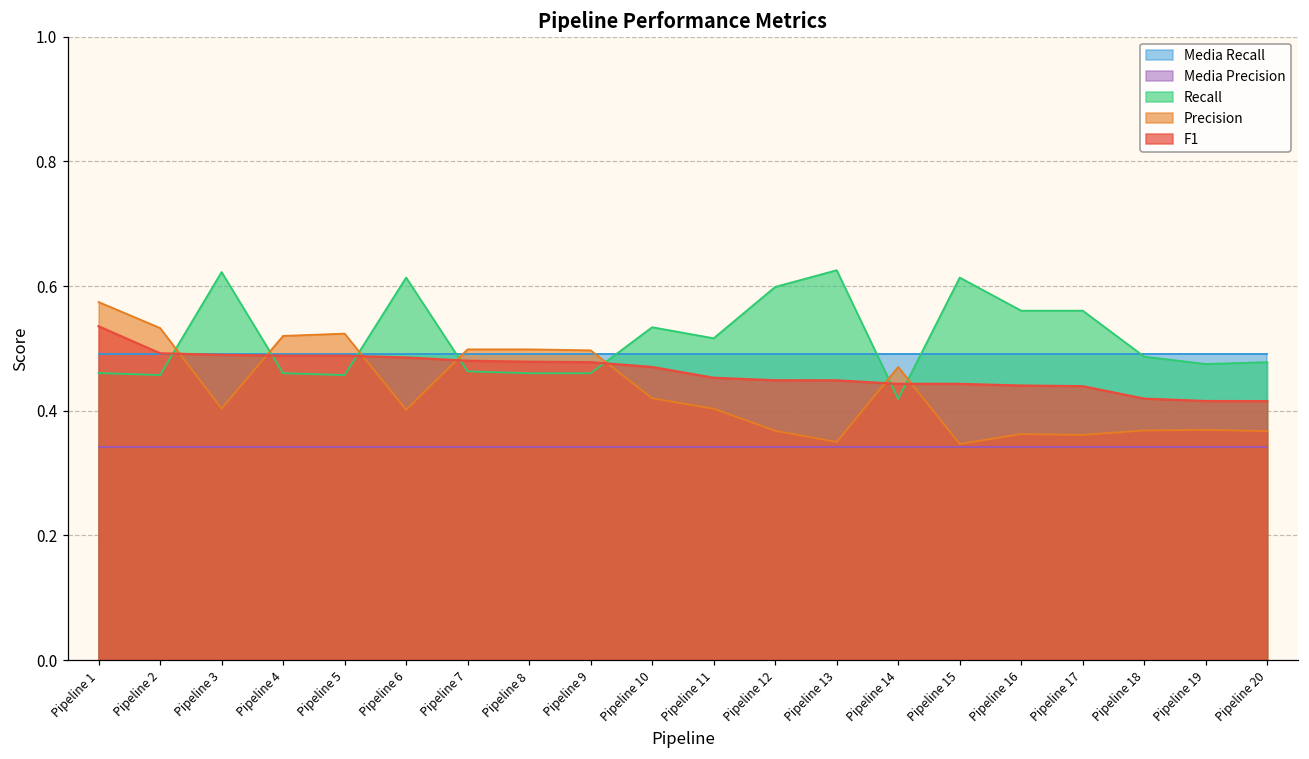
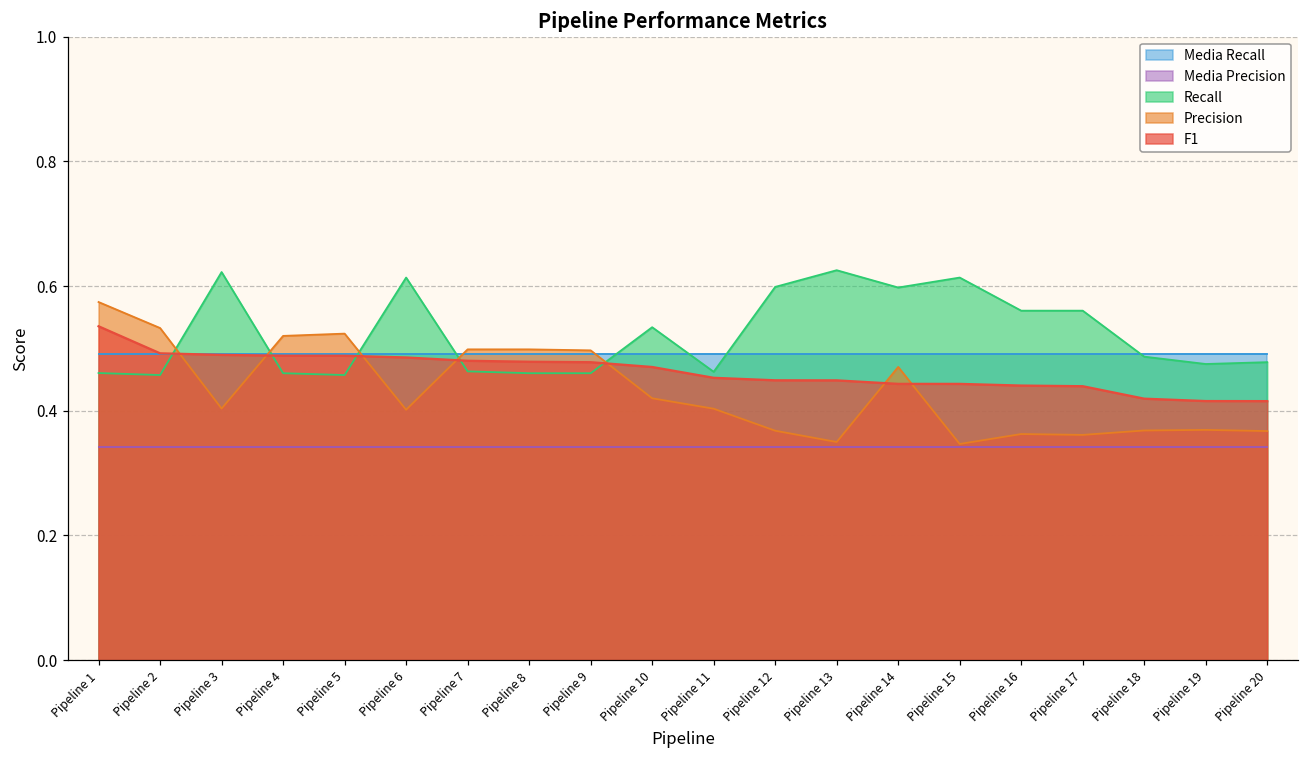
  {
    "Media Recall": {
      "Pipeline 1": 0.49,
      "Pipeline 6": 0.49,
      "Pipeline 7": 0.49,
      "Pipeline 8": 0.49,
      "Pipeline 9": 0.49,
      "Pipeline 10": 0.49,
      "Pipeline 11": 0.49,
      "Pipeline 12": 0.49,
      "Pipeline 13": 0.49,
      "Pipeline 14": 0.49,
      "Pipeline 15": 0.49,
      "Pipeline 16": 0.49,
      "Pipeline 17": 0.49,
      "Pipeline 19": 0.49,
      "Pipeline 20": 0.49
    },
    "Media Precision": {
      "Pipeline 1": 0.34,
      "Pipeline 2": 0.34,
      "Pipeline 3": 0.34,
      "Pipeline 4": 0.34,
      "Pipeline 5": 0.34,
      "Pipeline 6": 0.34,
      "Pipeline 7": 0.34,
      "Pipeline 8": 0.34,
      "Pipeline 9": 0.34,
      "Pipeline 10": 0.34,
      "Pipeline 11": 0.34,
      "Pipeline 12": 0.34,
      "Pipeline 13": 0.34,
      "Pipeline 14": 0.34,
      "Pipeline 15": 0.34,
      "Pipeline 16": 0.34,
      "Pipeline 17": 0.34,
      "Pipeline 18": 0.34,
      "Pipeline 19": 0.34,
      "Pipeline 20": 0.34
    },
    "Recall": {
      "Pipeline 1": 0.46,
      "Pipeline 2": 0.46,
      "Pipeline 3": 0.62,
      "Pipeline 4": 0.46,
      "Pipeline 5": 0.46,
      "Pipeline 6": 0.61,
      "Pipeline 7": 0.46,
      "Pipeline 8": 0.46,
      "Pipeline 9": 0.46,
      "Pipeline 10": 0.53,
-     "Pipeline 11": 0.52,
+     "Pipeline 11": 0.46,
      "Pipeline 12": 0.60,
      "Pipeline 13": 0.63,
-     "Pipeline 14": 0.42,
+     "Pipeline 14": 0.60,
      "Pipeline 15": 0.61,
      "Pipeline 16": 0.56,
      "Pipeline 17": 0.56,
      "Pipeline 19": 0.47,
      "Pipeline 20": 0.48
    }
  }
